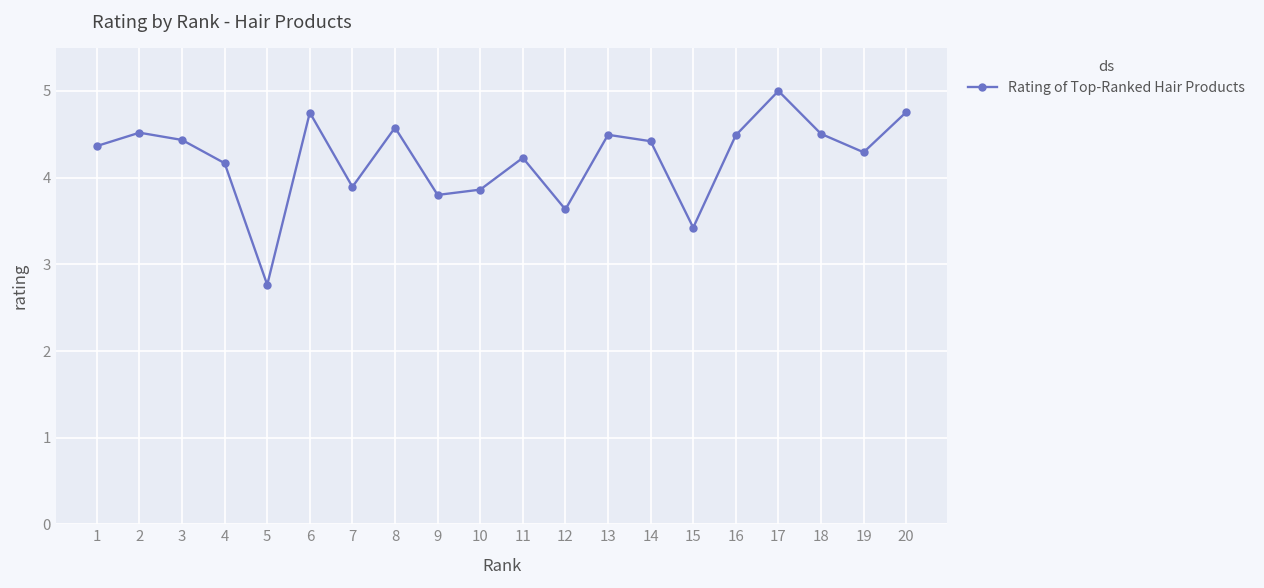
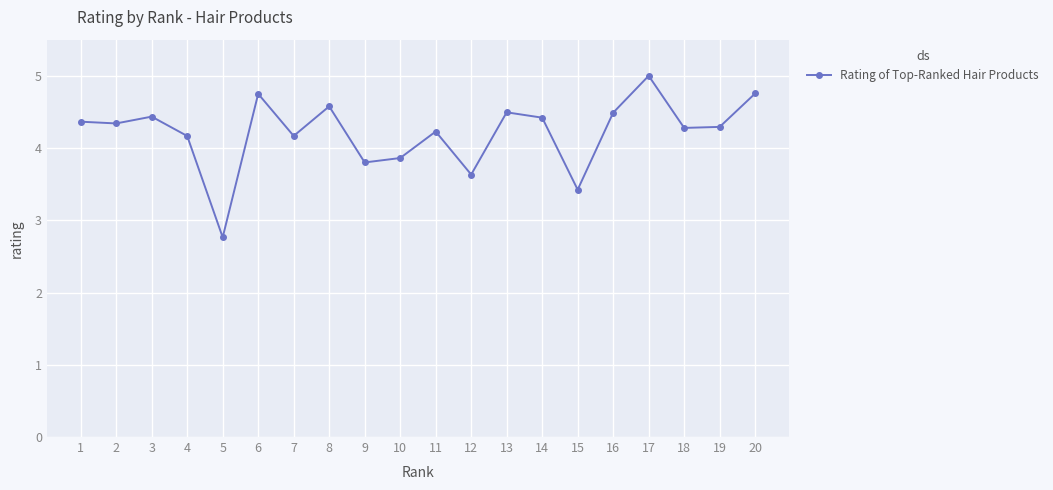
  {
    "1": 4.4,
-   "2": 4.5,
+   "2": 4.3,
    "3": 4.4,
    "4": 4.2,
    "5": 2.8,
    "6": 4.8,
-   "7": 3.9,
+   "7": 4.2,
    "8": 4.6,
    "9": 3.8,
    "10": 3.9,
    "11": 4.2,
    "12": 3.6,
    "13": 4.5,
    "14": 4.4,
    "15": 3.4,
    "16": 4.5,
    "17": 5.0,
-   "18": 4.5,
+   "18": 4.3,
    "19": 4.3,
    "20": 4.8
  }
